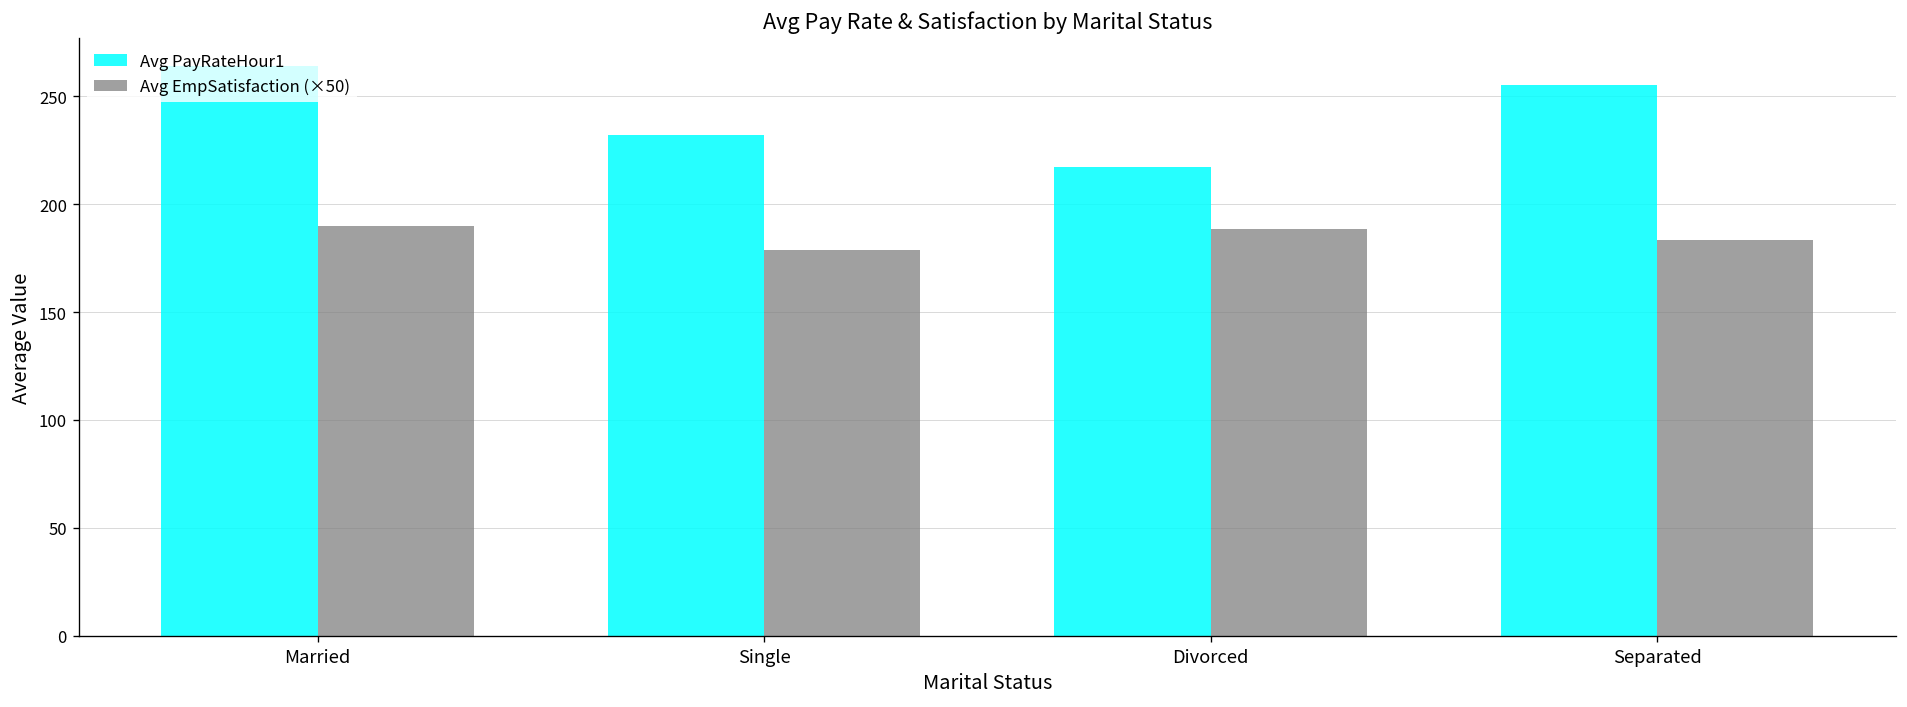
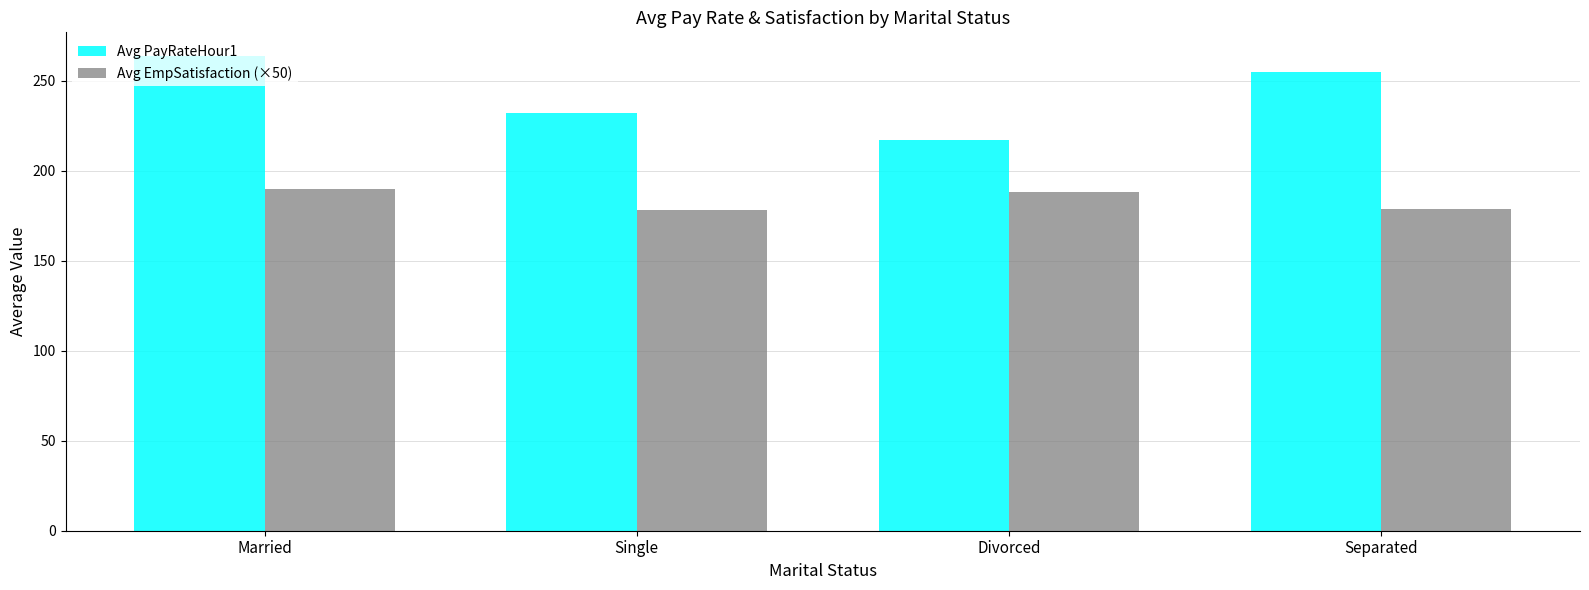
  {
    "Avg PayRateHour1": {
      "Single": 232,
      "Divorced": 217,
      "Separated": 255
    },
    "Avg EmpSatisfaction (×50)": {
      "Married": 190,
      "Single": 179,
      "Divorced": 189,
-     "Separated": 184
+     "Separated": 179
    }
  }
